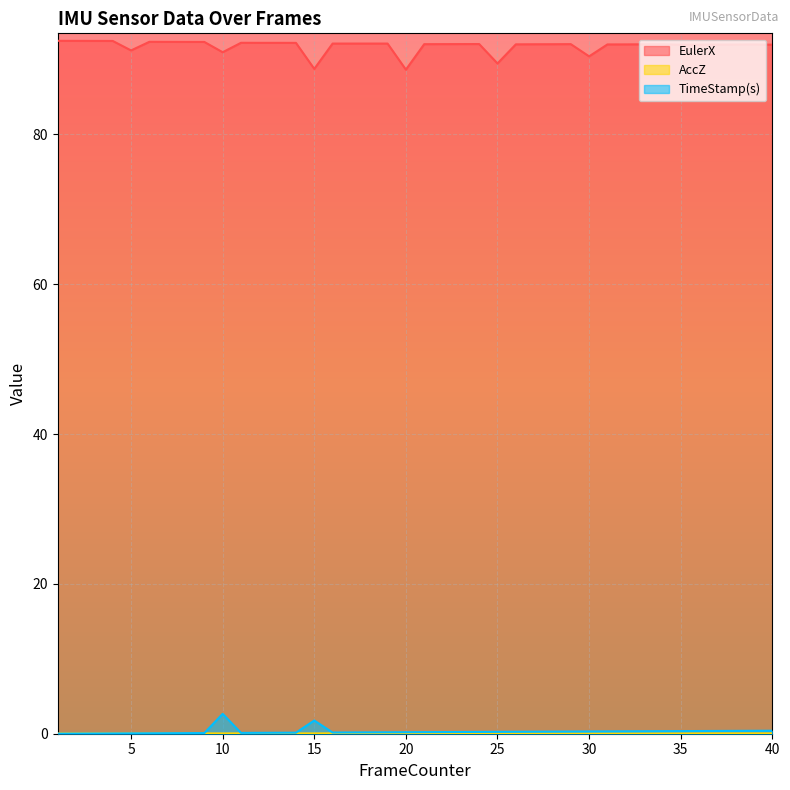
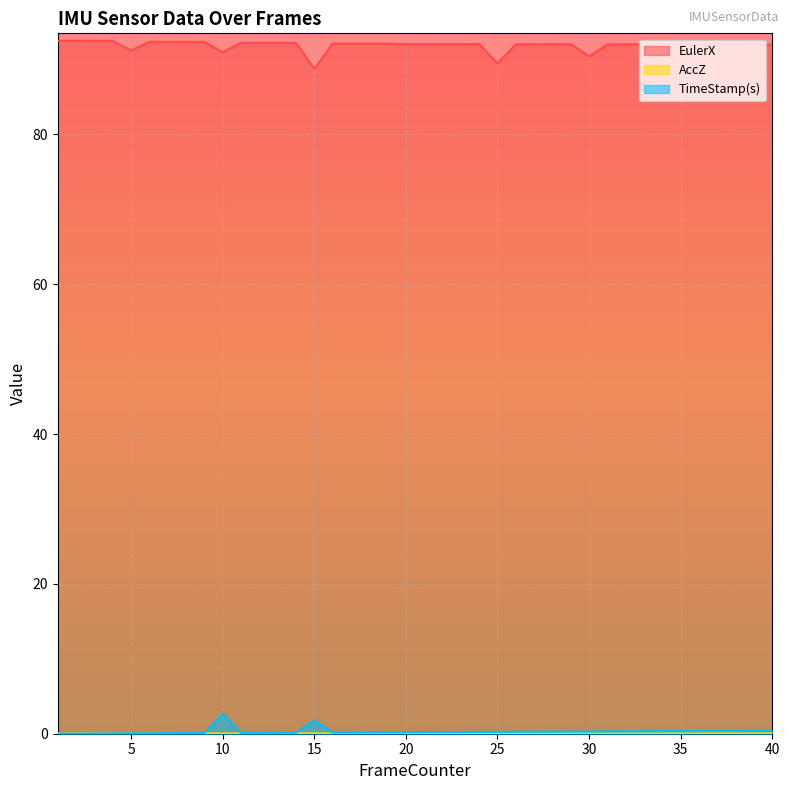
  {
    "EulerX": {
      "5": 91,
      "10": 91,
      "15": 89,
-     "20": 89,
+     "20": 92,
      "25": 89,
      "30": 90,
      "40": 92
    },
    "AccZ": {
      "10": 0,
      "15": 0,
      "40": 0
    },
    "TimeStamp(s)": {
      "10": 3,
      "15": 2,
      "40": 0
    }
  }
